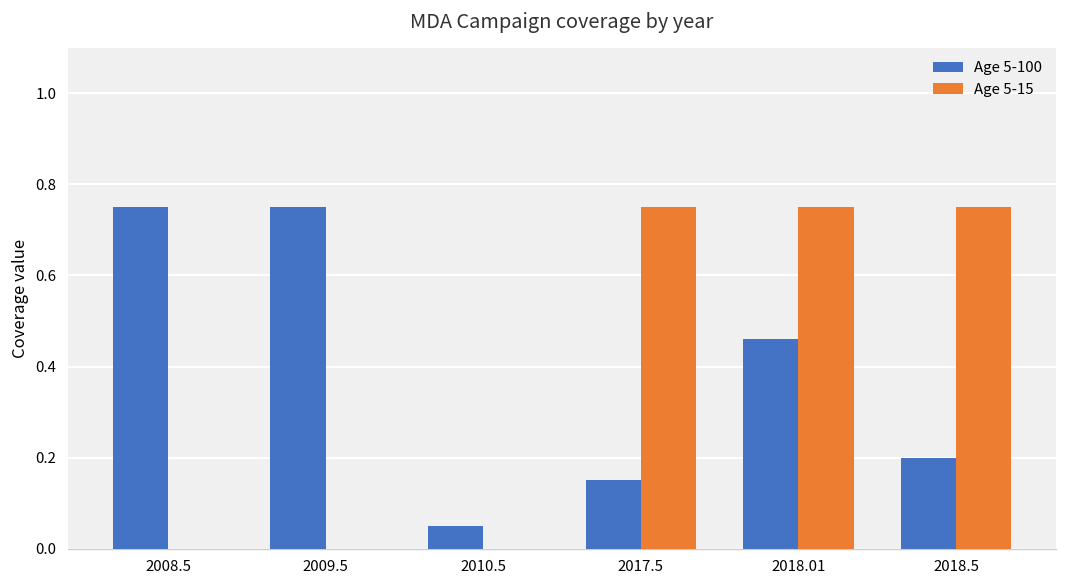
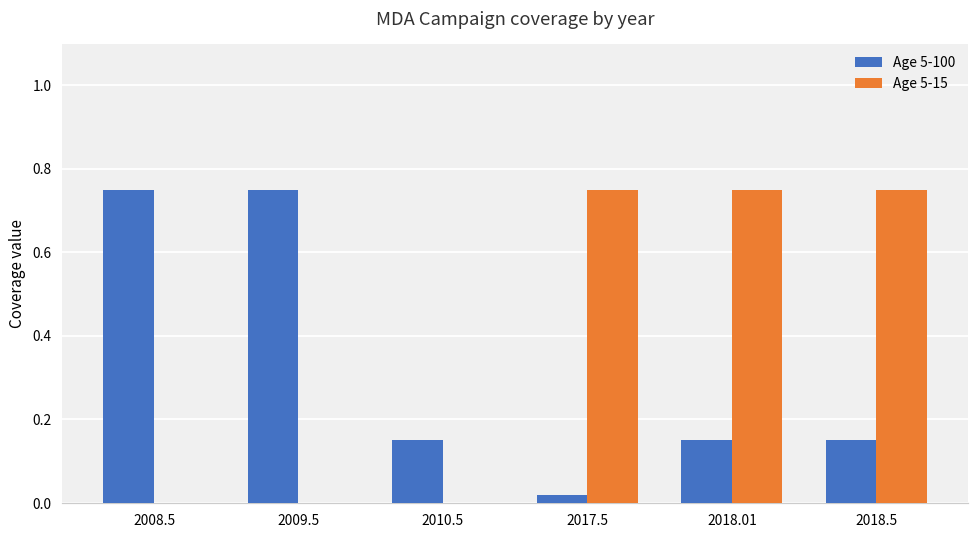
  {
    "Age 5-100": {
      "2008.5": 0.75,
      "2009.5": 0.75,
-     "2010.5": 0.05,
-     "2017.5": 0.15,
-     "2018.01": 0.46,
-     "2018.5": 0.20
+     "2010.5": 0.15,
+     "2017.5": 0.02,
+     "2018.01": 0.15,
+     "2018.5": 0.15
    },
    "Age 5-15": {
      "2008.5": 0.00,
      "2009.5": 0.00,
      "2010.5": 0.00,
      "2017.5": 0.75,
      "2018.01": 0.75,
      "2018.5": 0.75
    }
  }
